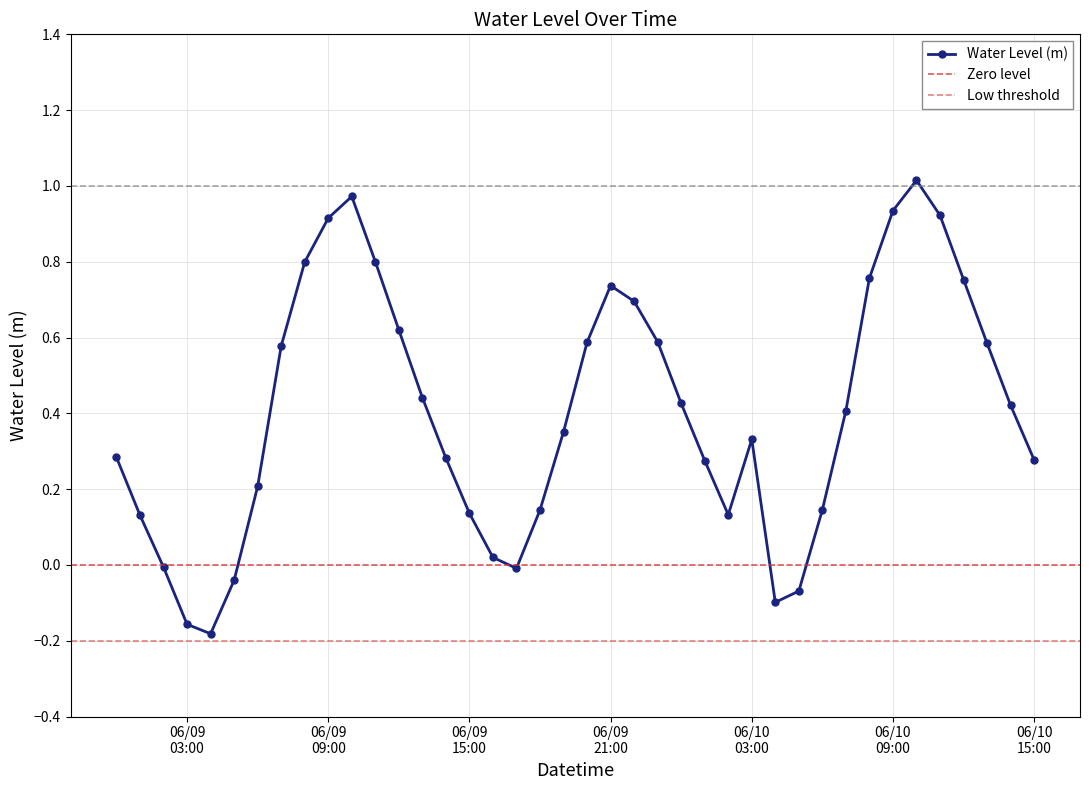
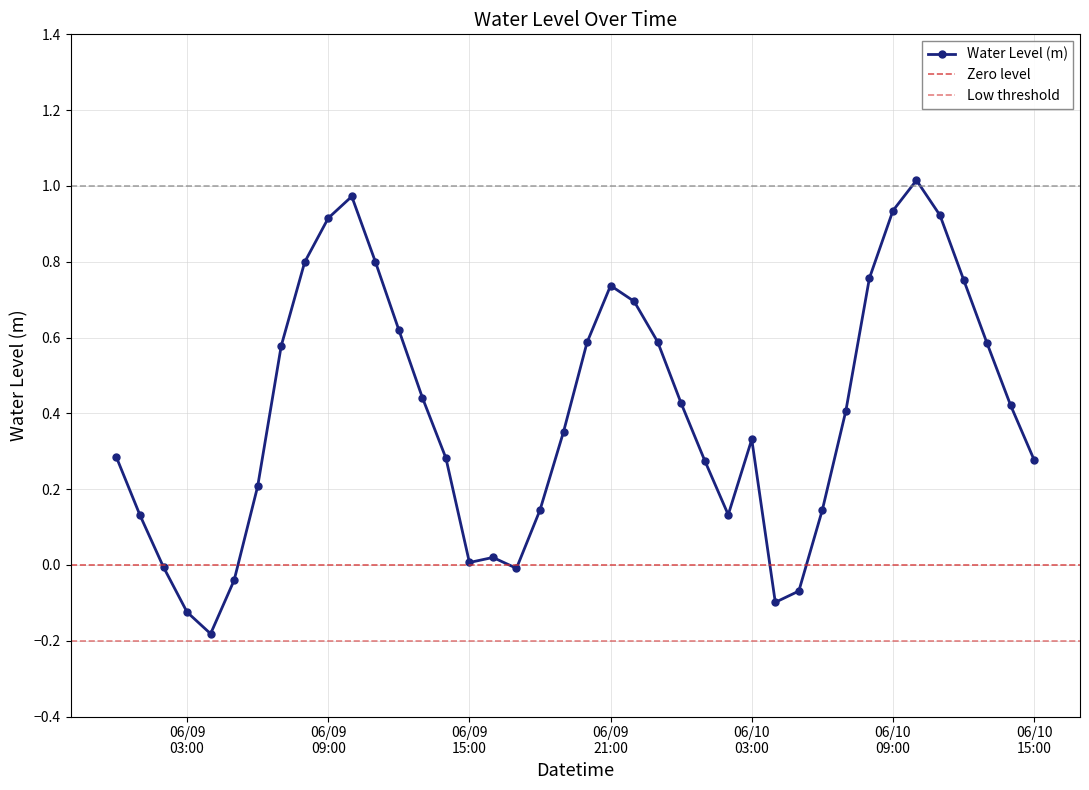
  {
-   "06/09 03:00": -0.16,
+   "06/09 03:00": -0.12,
    "06/09 09:00": 0.92,
-   "06/09 15:00": 0.14,
+   "06/09 15:00": 0.01,
    "06/09 21:00": 0.74,
    "06/10 03:00": 0.33,
    "06/10 09:00": 0.93,
    "06/10 15:00": 0.28
  }
